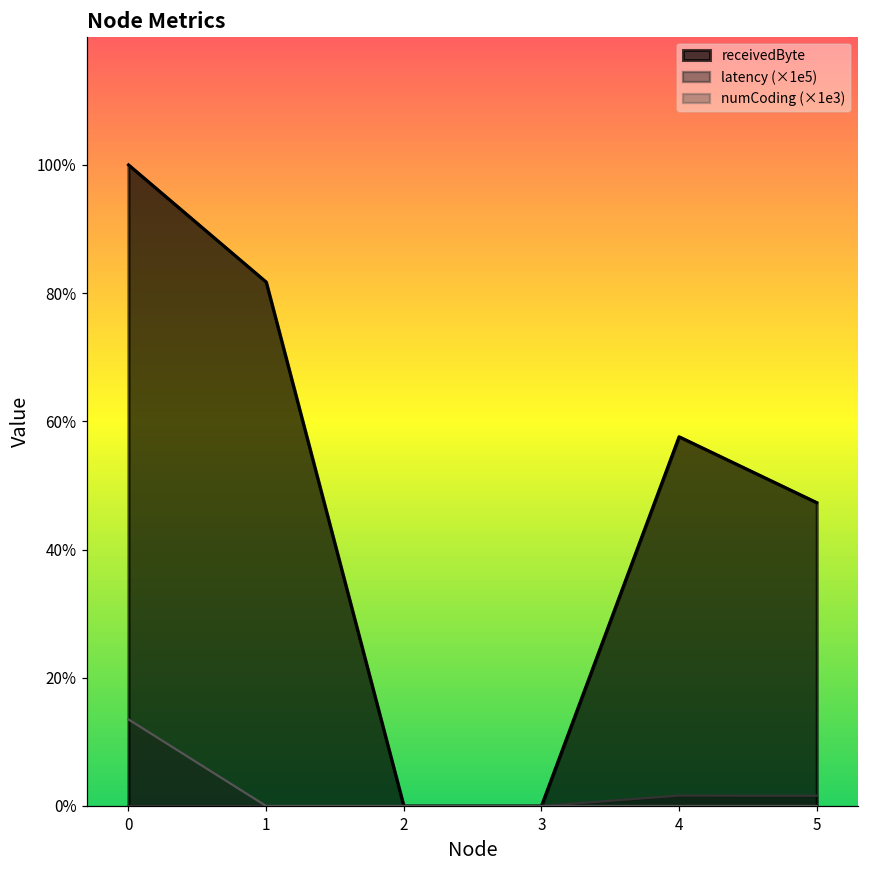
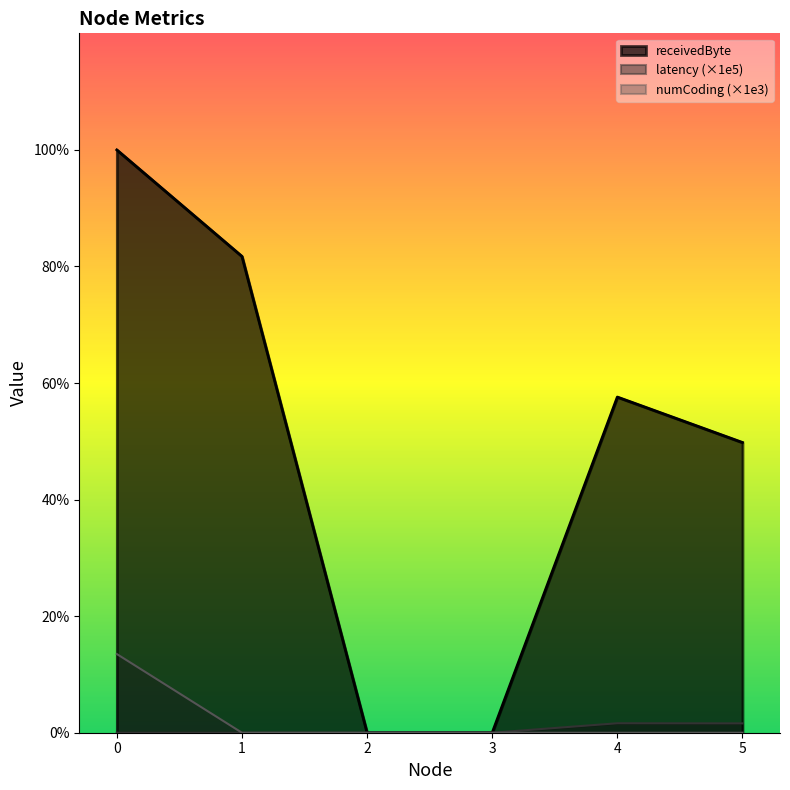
  {
    "receivedByte": {
      "0": "100%",
      "1": "82%",
      "4": "58%",
-     "5": "47%"
+     "5": "50%"
    }
  }
